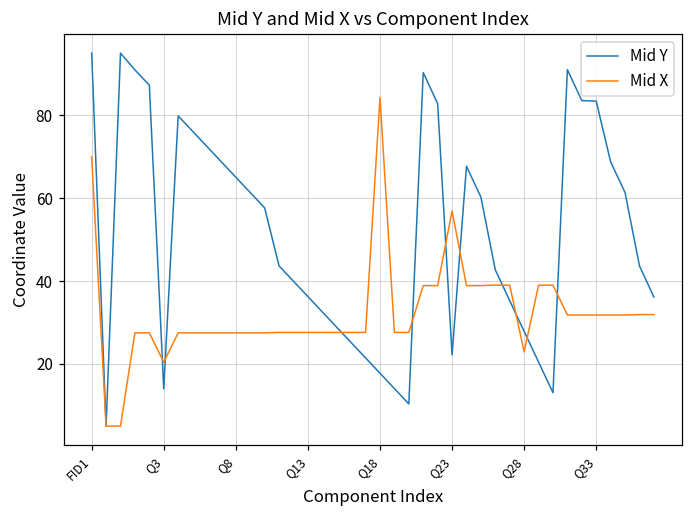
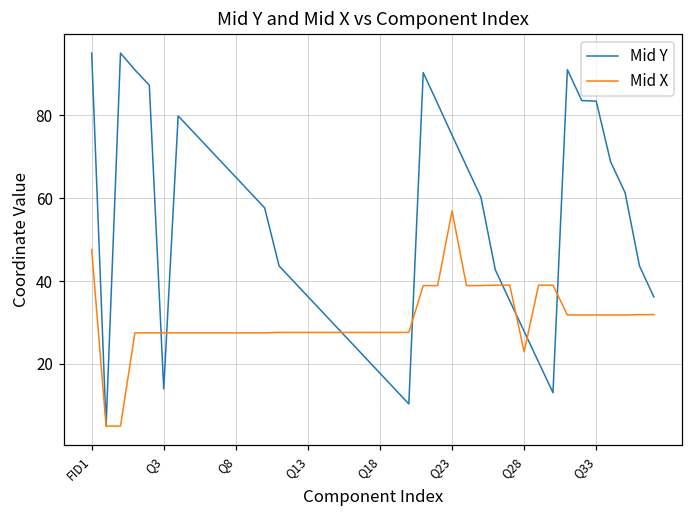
  {
    "Mid Y": {
      "FID1": 95,
      "Q3": 14,
      "Q8": 65,
      "Q13": 36,
      "Q18": 18,
-     "Q23": 22,
+     "Q23": 75,
      "Q28": 28,
      "Q33": 83
    },
    "Mid X": {
-     "FID1": 70,
-     "Q3": 20,
+     "FID1": 48,
+     "Q3": 28,
      "Q8": 28,
      "Q13": 28,
-     "Q18": 84,
+     "Q18": 28,
      "Q23": 57,
      "Q28": 23,
      "Q33": 32
    }
  }
